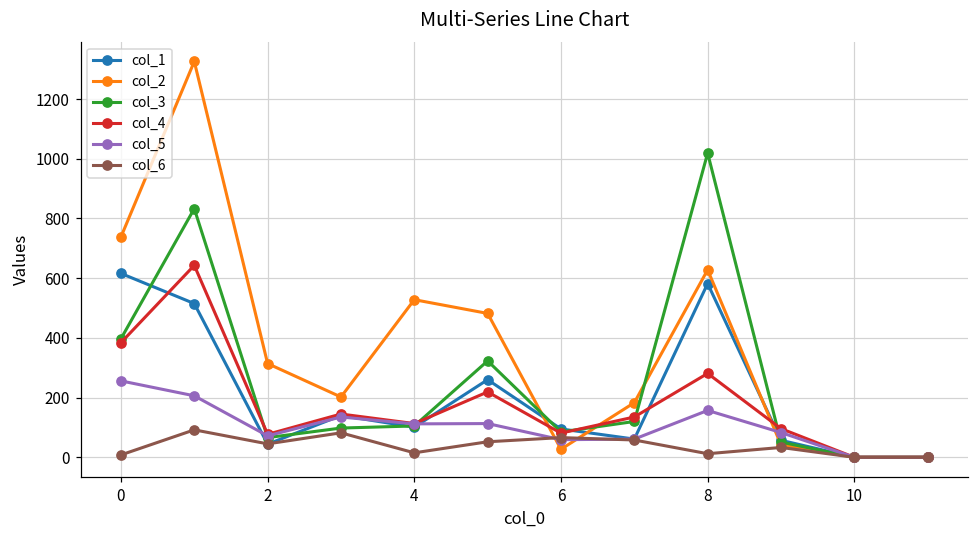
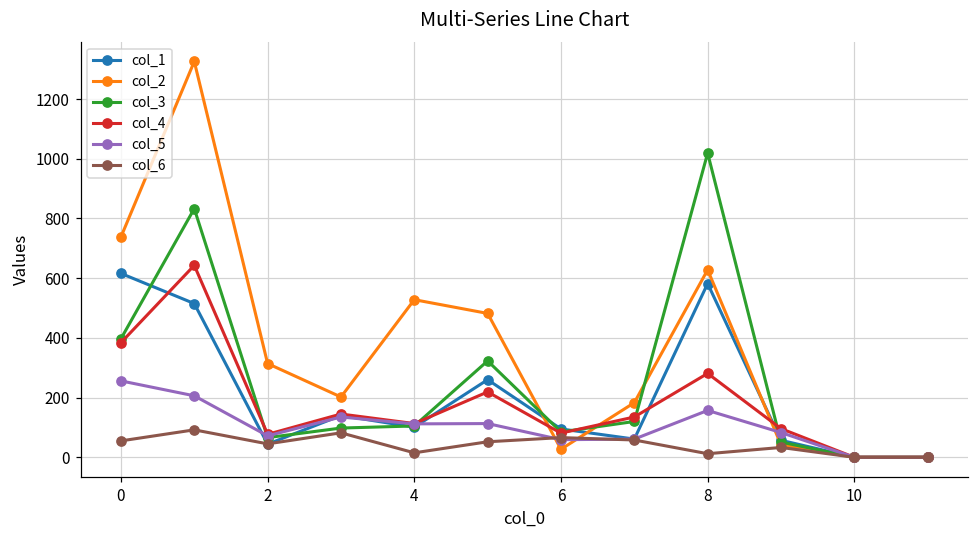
  {
    "col_1": {
      "0": 620,
      "6": 100,
      "8": 580
    },
    "col_2": {
      "0": 740,
      "2": 310,
      "4": 530,
      "6": 30,
      "8": 630
    },
    "col_3": {
      "0": 400,
      "8": 1020
    },
    "col_4": {
      "0": 380,
      "8": 280
    },
    "col_5": {
      "0": 260,
      "8": 160
    },
    "col_6": {
-     "0": 10,
+     "0": 60,
      "4": 20,
      "8": 10
    }
  }
